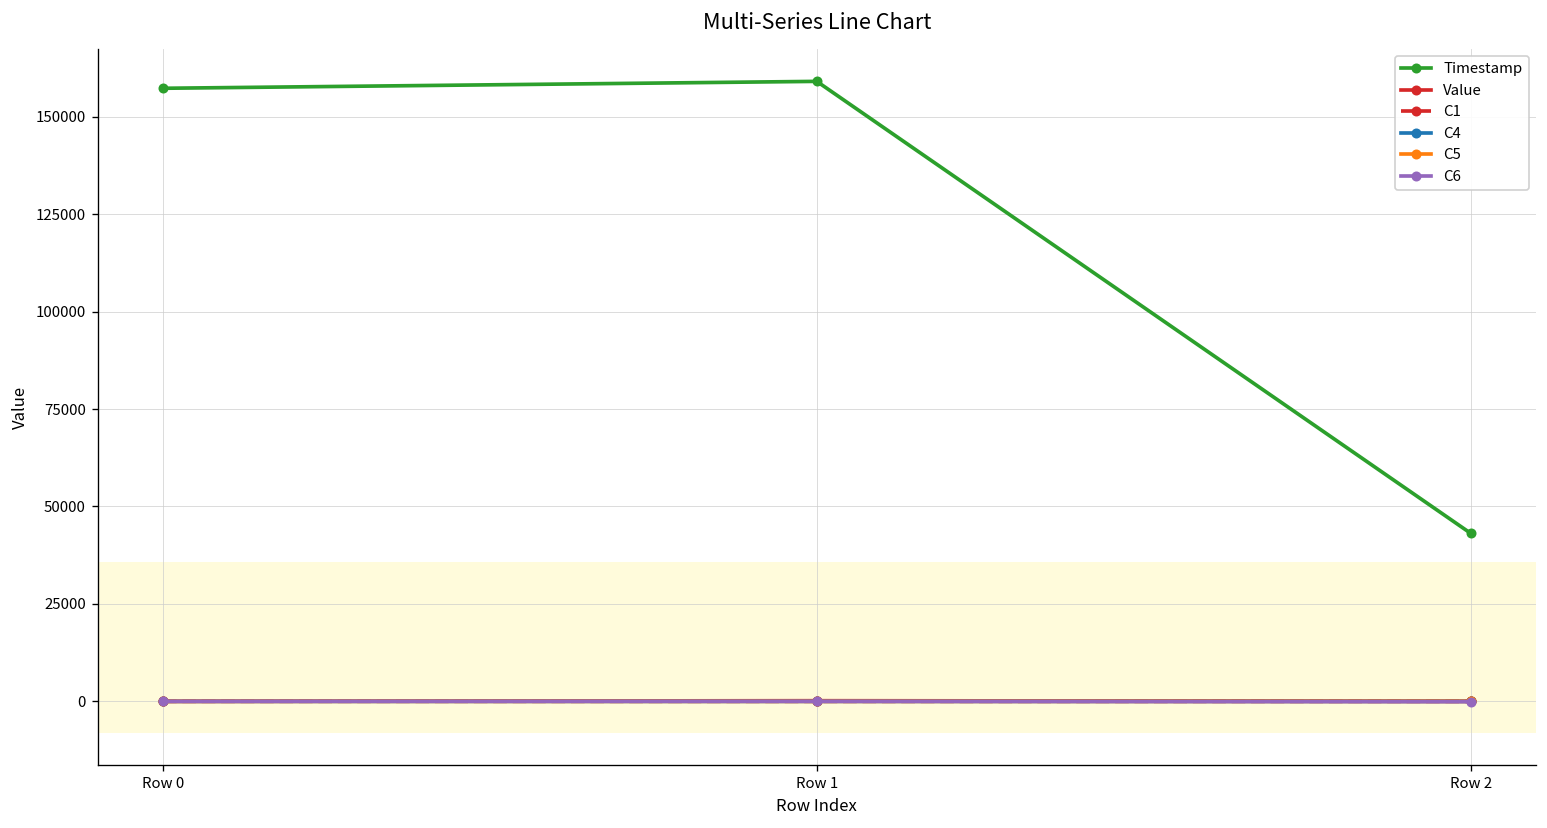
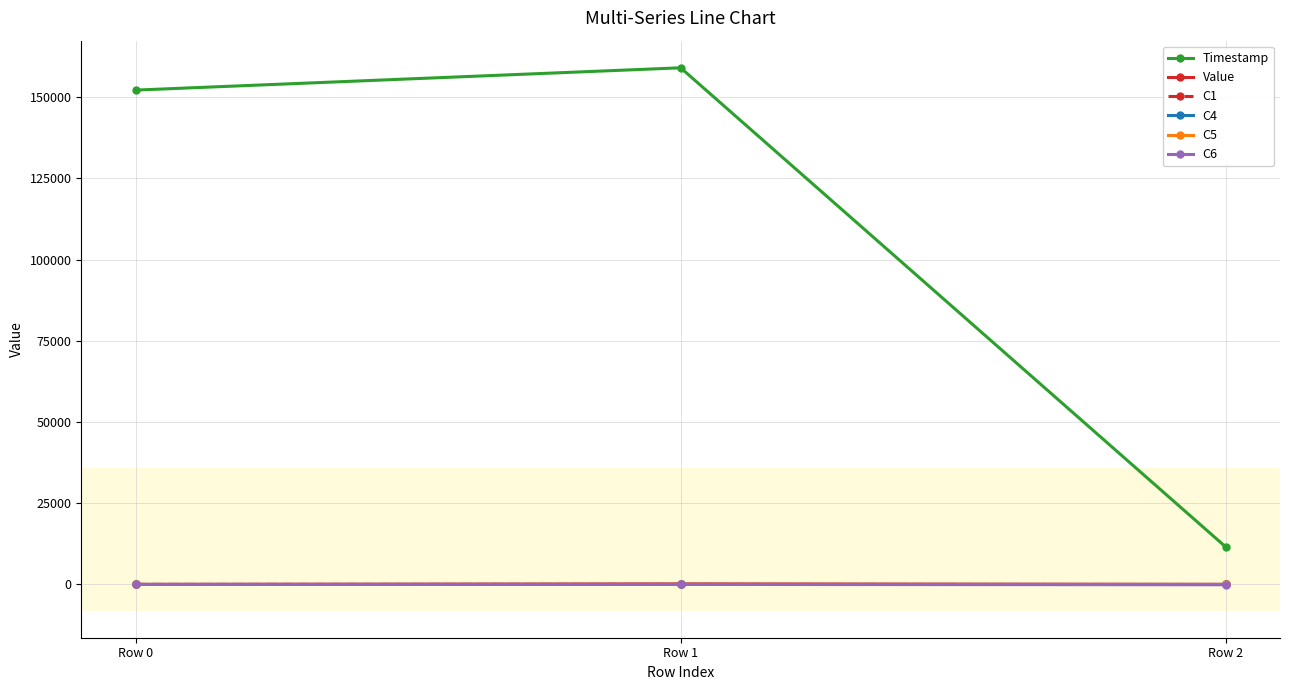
  {
    "Timestamp": {
-     "Row 0": 157000,
+     "Row 0": 152000,
      "Row 1": 159000,
-     "Row 2": 43000
+     "Row 2": 12000
    }
  }
